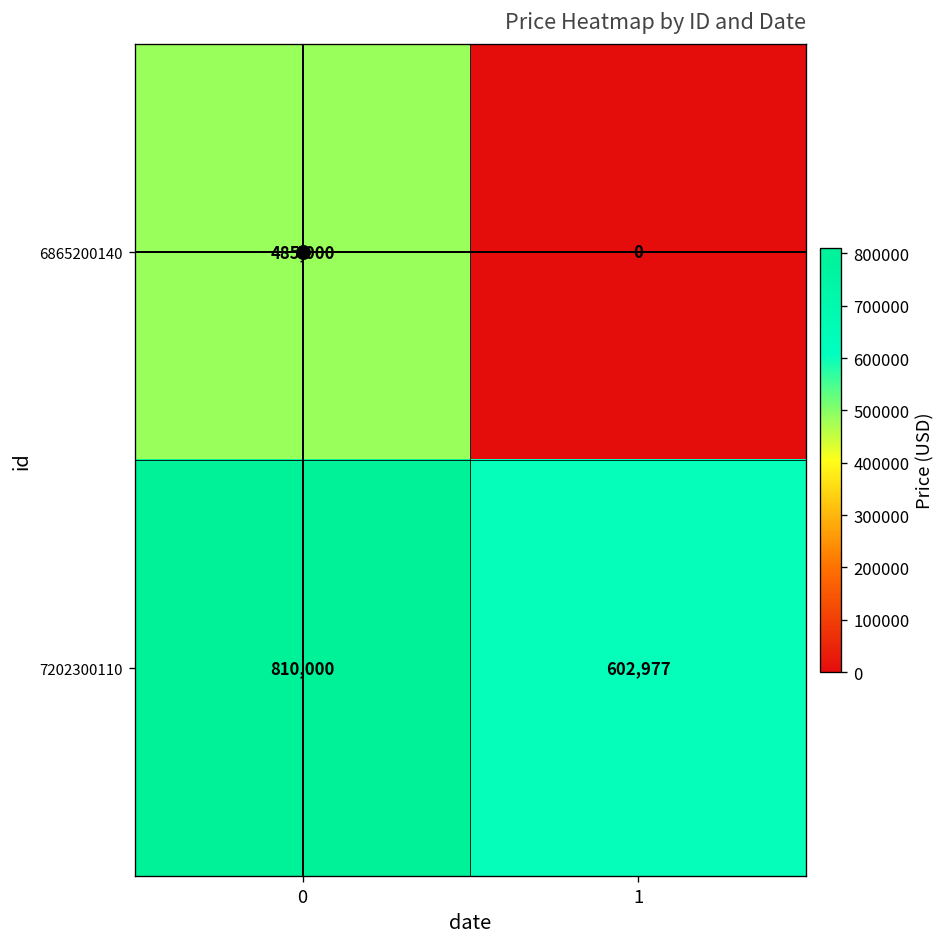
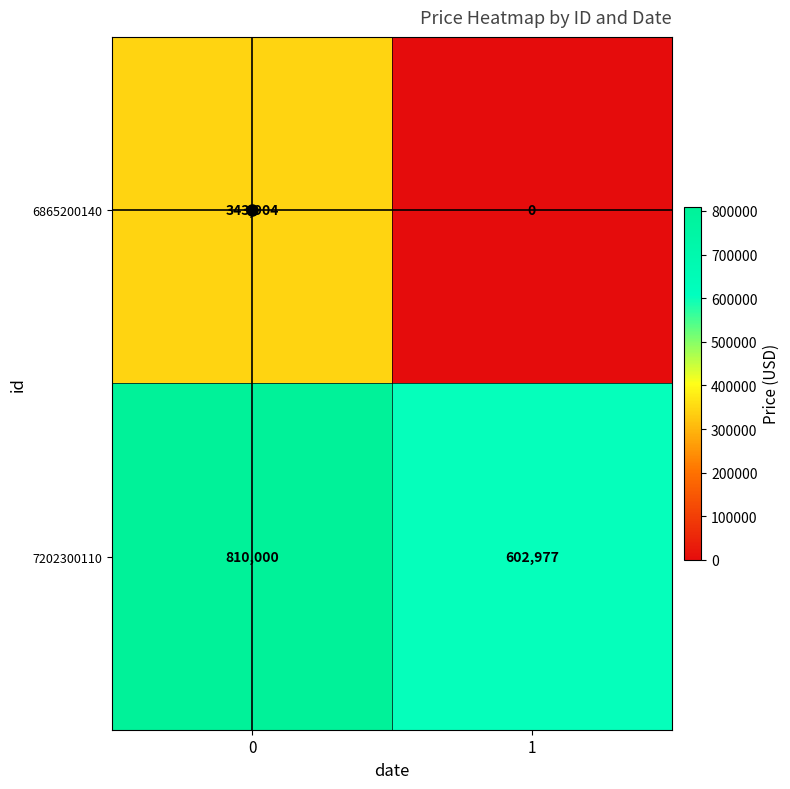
  {
    "6865200140": {
-     "0": "485,000",
+     "0": "343,904",
      "1": "0"
    },
    "7202300110": {
      "0": "810,000",
      "1": "602,977"
    }
  }
